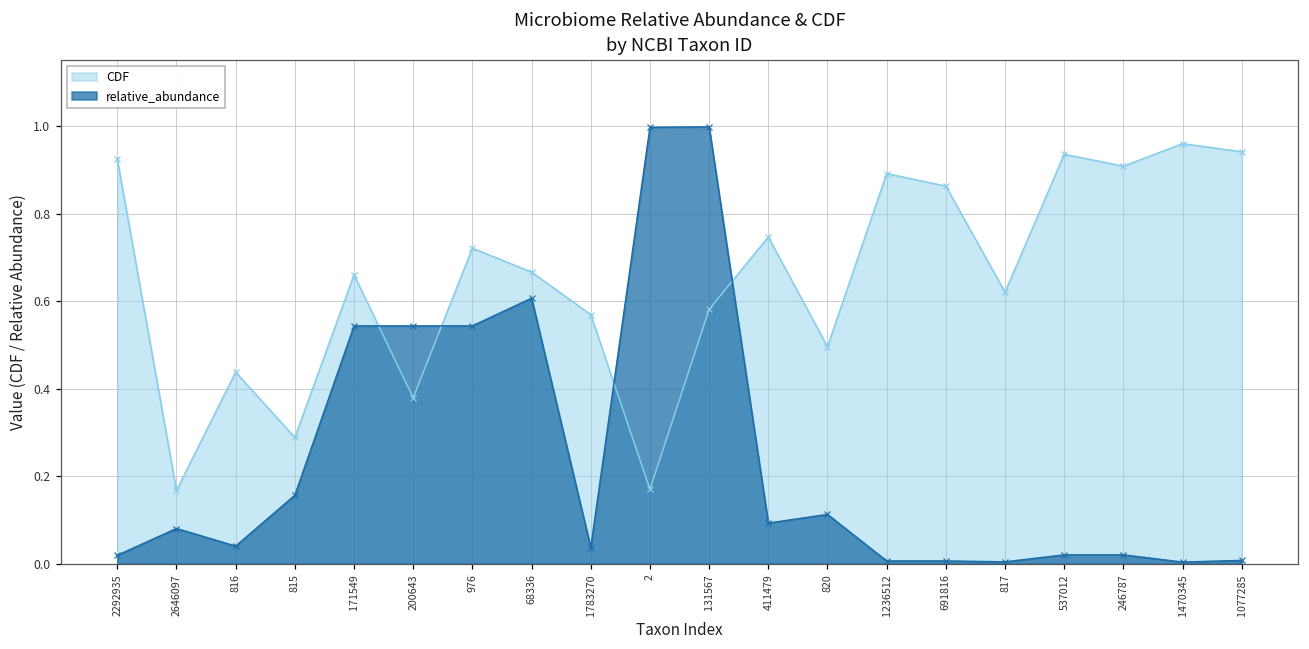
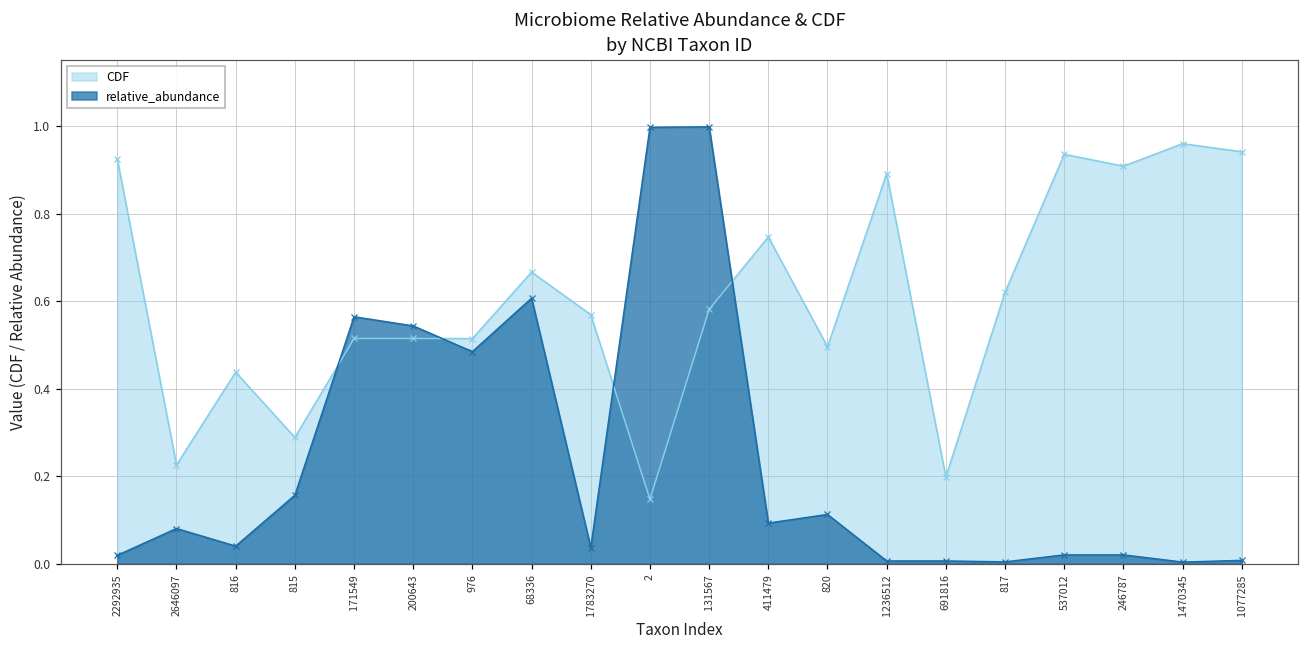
  {
    "CDF": {
      "2292935": 0.92,
-     "2646097": 0.17,
+     "2646097": 0.23,
      "816": 0.44,
      "815": 0.29,
-     "171549": 0.66,
-     "200643": 0.38,
-     "976": 0.72,
+     "171549": 0.51,
+     "200643": 0.51,
+     "976": 0.51,
      "68336": 0.67,
      "1783270": 0.57,
-     "2": 0.17,
+     "2": 0.15,
      "131567": 0.58,
      "411479": 0.75,
      "820": 0.50,
      "1236512": 0.89,
-     "691816": 0.86,
+     "691816": 0.20,
      "817": 0.62,
      "537012": 0.94,
      "246787": 0.91,
      "1470345": 0.96,
      "1077285": 0.94
    },
    "relative_abundance": {
      "2292935": 0.02,
      "2646097": 0.08,
      "816": 0.04,
      "815": 0.16,
-     "171549": 0.54,
+     "171549": 0.56,
      "200643": 0.54,
-     "976": 0.54,
+     "976": 0.48,
      "68336": 0.61,
      "1783270": 0.04,
      "2": 1.00,
      "131567": 1.00,
      "411479": 0.09,
      "820": 0.11,
      "1236512": 0.01,
      "691816": 0.01,
      "817": 0.00,
      "537012": 0.02,
      "246787": 0.02,
      "1470345": 0.00,
      "1077285": 0.01
    }
  }
